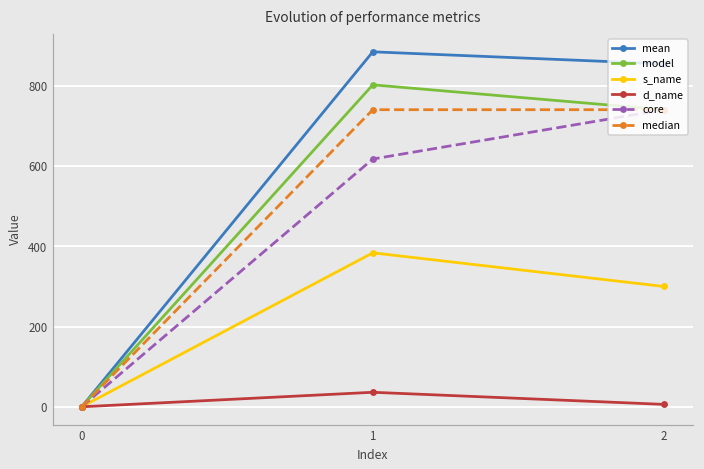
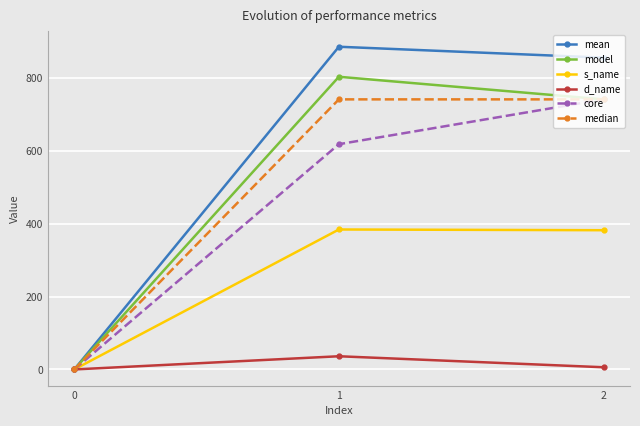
  {
    "mean": {
      "1": 890
    },
    "model": {
      "1": 800
    },
    "s_name": {
      "1": 380,
-     "2": 300
+     "2": 380
    },
    "d_name": {
      "1": 40,
      "2": 10
    },
    "core": {
      "1": 620
    },
    "median": {
      "1": 740
    }
  }
